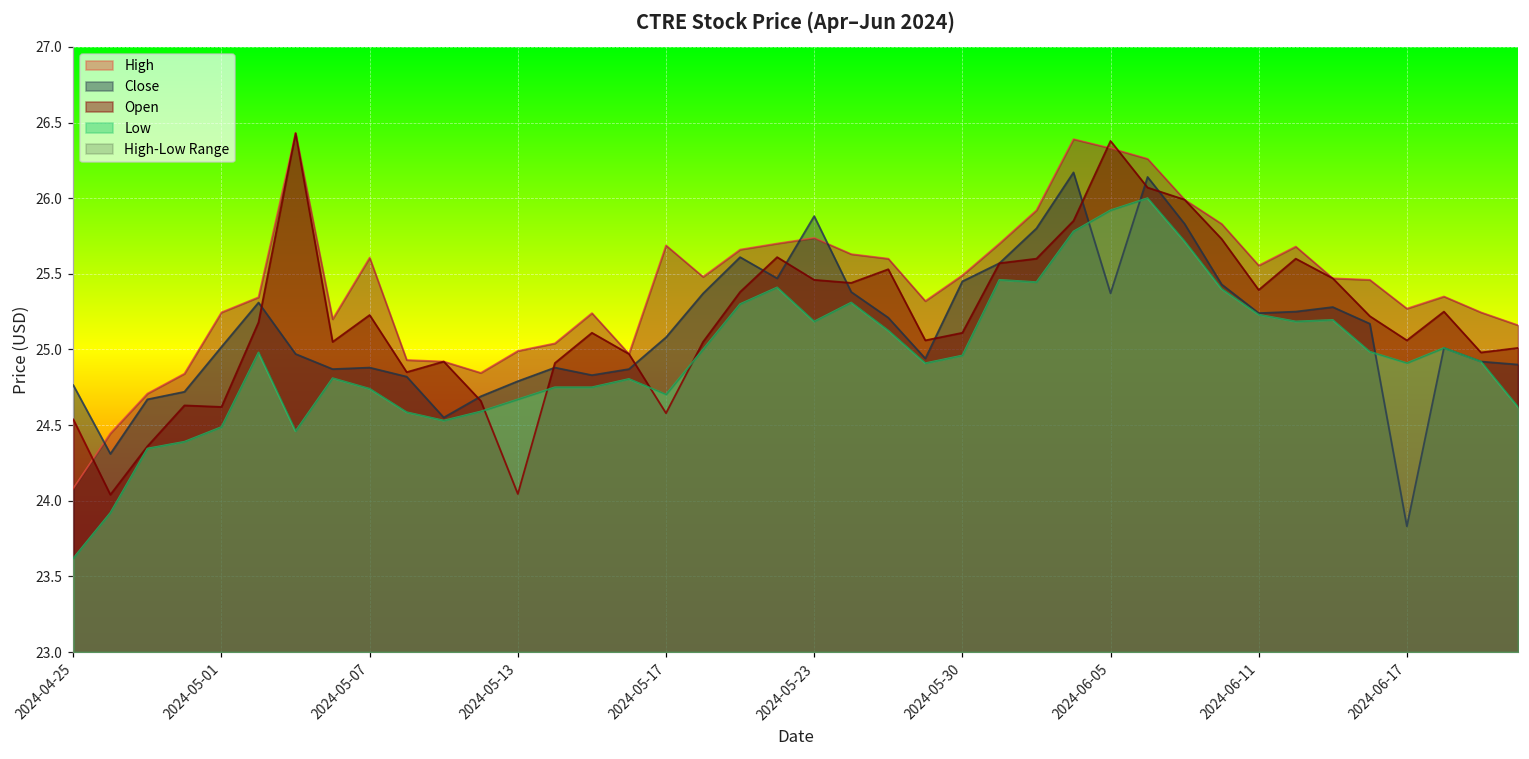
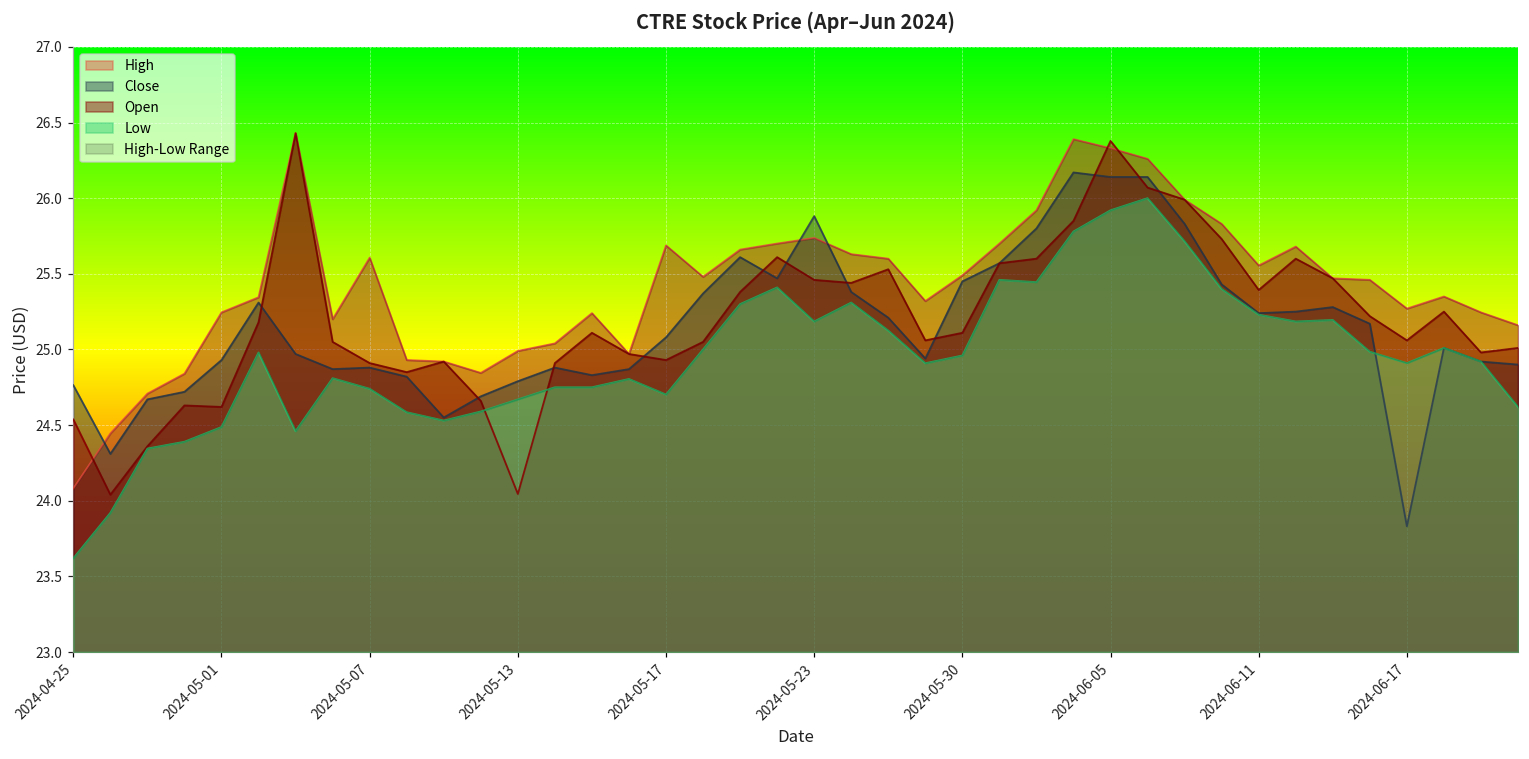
  {
    "High-Low Range": {
      "2024-04-25": 24.08,
      "2024-05-01": 25.25,
      "2024-05-07": 25.61,
      "2024-05-13": 24.99,
      "2024-05-17": 25.69,
      "2024-05-23": 25.74,
      "2024-05-30": 25.49,
      "2024-06-05": 26.33,
      "2024-06-11": 25.56,
      "2024-06-17": 25.27
    },
    "Close": {
      "2024-04-25": 24.76,
-     "2024-05-01": 25.02,
+     "2024-05-01": 24.93,
      "2024-05-07": 24.88,
      "2024-05-13": 24.79,
      "2024-05-17": 25.08,
      "2024-05-23": 25.88,
      "2024-05-30": 25.45,
-     "2024-06-05": 25.37,
+     "2024-06-05": 26.14,
      "2024-06-17": 23.83
    },
    "Open": {
      "2024-04-25": 24.54,
      "2024-05-01": 24.62,
-     "2024-05-07": 25.23,
+     "2024-05-07": 24.91,
      "2024-05-13": 24.04,
-     "2024-05-17": 24.58,
+     "2024-05-17": 24.93,
      "2024-05-23": 25.46,
      "2024-05-30": 25.11,
      "2024-06-05": 26.38,
      "2024-06-11": 25.39,
      "2024-06-17": 25.06
    },
    "Low": {
      "2024-04-25": 23.62,
      "2024-05-01": 24.49,
      "2024-05-07": 24.74,
      "2024-05-13": 24.67,
      "2024-05-17": 24.70,
      "2024-05-23": 25.18,
      "2024-05-30": 24.96,
      "2024-06-05": 25.92,
      "2024-06-17": 24.91
    }
  }
